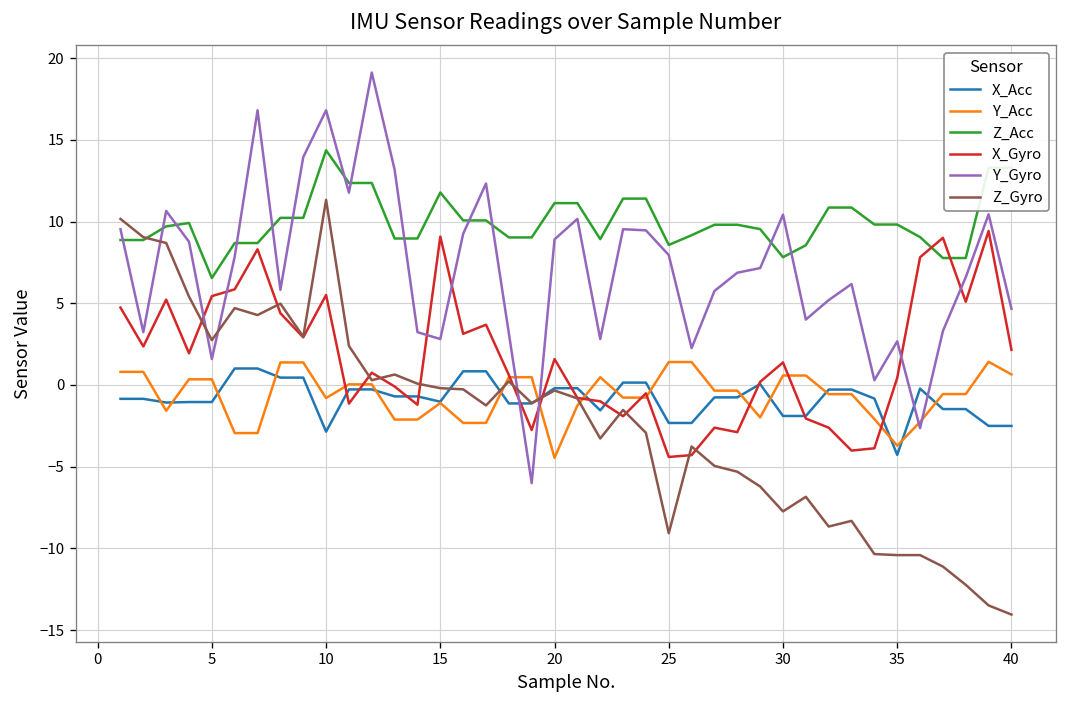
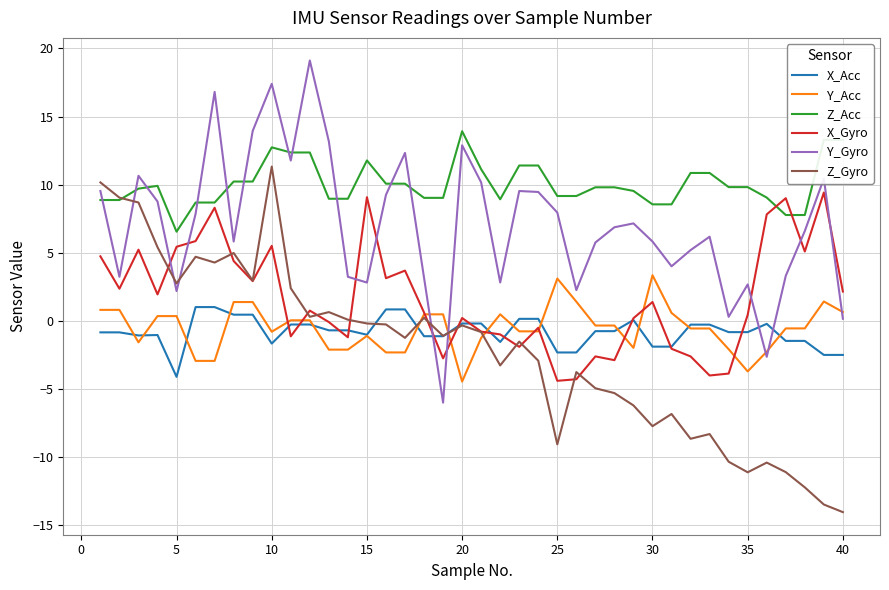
  {
    "X_Acc": {
-     "5": -1.0,
-     "10": -2.9,
+     "5": -4.1,
+     "10": -1.7,
      "25": -2.3,
      "30": -1.9,
-     "35": -4.3,
+     "35": -0.8,
      "40": -2.5
    },
    "Y_Acc": {
      "5": 0.3,
      "10": -0.8,
      "20": -4.5,
-     "25": 1.4,
-     "30": 0.6,
+     "25": 3.1,
+     "30": 3.3,
      "35": -3.7,
      "40": 0.6
    },
    "Z_Acc": {
      "5": 6.5,
-     "10": 14.4,
+     "10": 12.7,
      "15": 11.8,
-     "20": 11.1,
-     "25": 8.6,
-     "30": 7.8,
+     "20": 13.9,
+     "25": 9.2,
+     "30": 8.6,
      "35": 9.8
    },
    "X_Gyro": {
      "5": 5.4,
      "10": 5.5,
      "15": 9.1,
-     "20": 1.6,
+     "20": 0.2,
      "25": -4.4,
      "30": 1.4,
      "35": 0.4,
      "40": 2.1
    },
    "Y_Gyro": {
-     "5": 1.6,
-     "10": 16.8,
+     "5": 2.2,
+     "10": 17.4,
      "15": 2.8,
-     "20": 8.9,
+     "20": 12.9,
      "25": 7.9,
-     "30": 10.4,
+     "30": 5.8,
      "35": 2.7,
-     "40": 4.7
+     "40": 0.1
    },
    "Z_Gyro": {
      "5": 2.7,
      "10": 11.3,
      "15": -0.2,
      "25": -9.1,
      "30": -7.7,
-     "35": -10.4,
+     "35": -11.1,
      "40": -14.1
    }
  }
